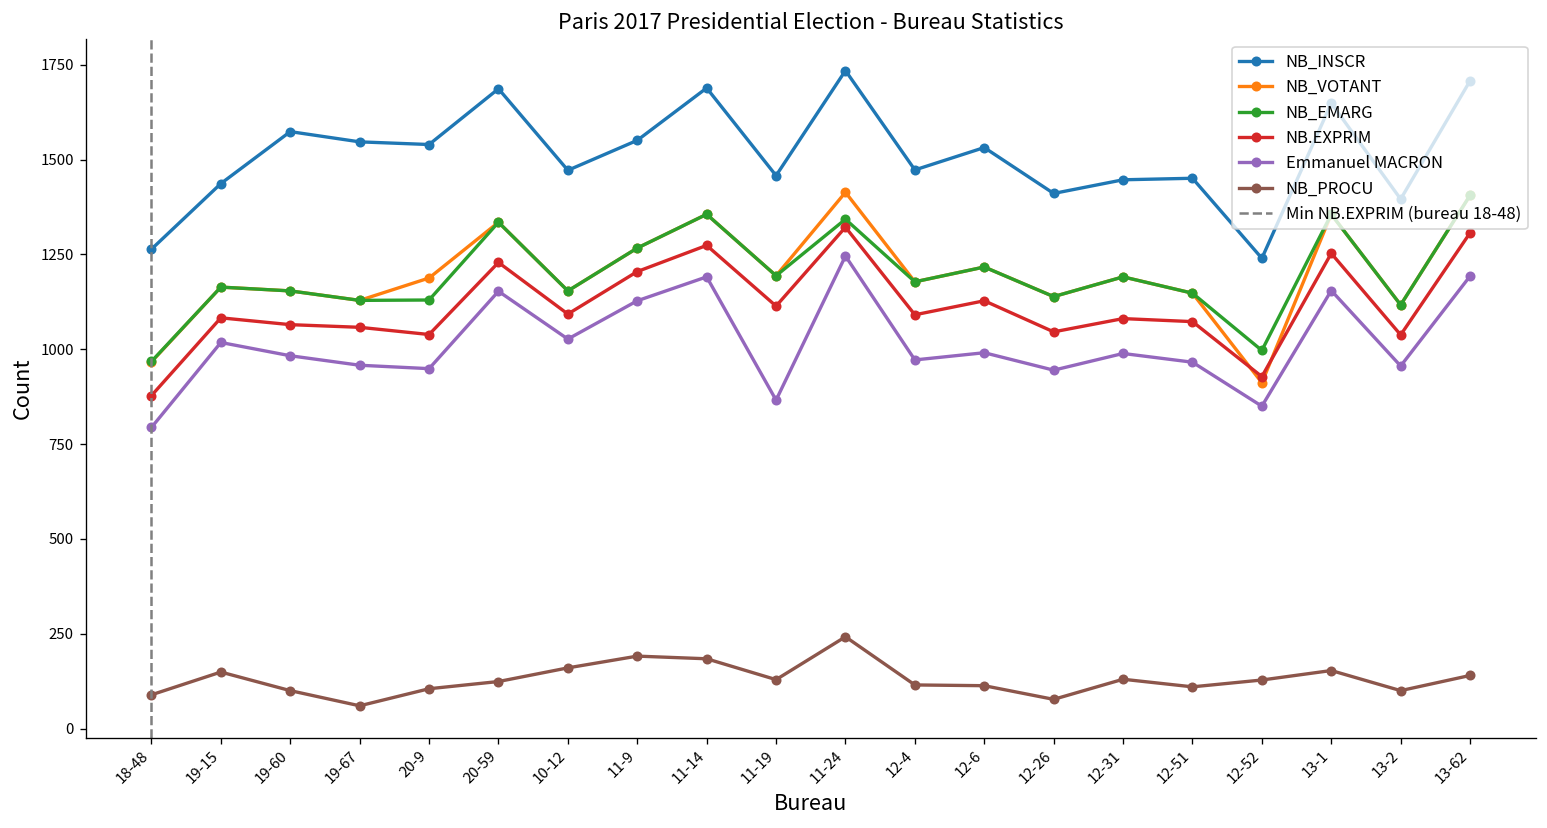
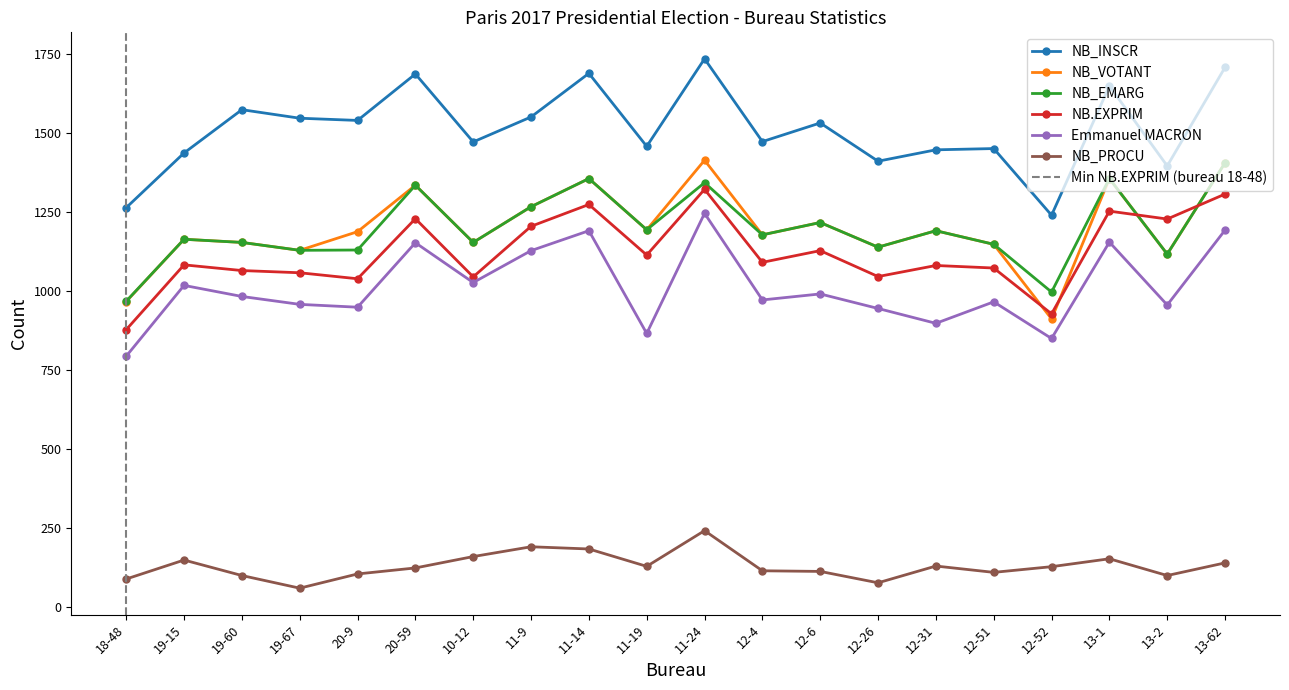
  {
    "NB_INSCR": {
      "18-48": 1260,
      "19-15": 1440,
      "19-60": 1570,
      "19-67": 1550,
      "20-9": 1540,
      "20-59": 1690,
      "10-12": 1470,
      "11-9": 1550,
      "11-14": 1690,
      "11-19": 1460,
      "11-24": 1740,
      "12-4": 1470,
      "12-6": 1530,
      "12-26": 1410,
      "12-31": 1450,
      "12-51": 1450,
      "12-52": 1240
    },
    "NB_VOTANT": {
      "20-9": 1190,
      "11-24": 1410,
      "12-52": 910
    },
    "NB_EMARG": {
      "20-9": 1130,
      "11-24": 1340,
      "12-52": 1000
    },
    "NB.EXPRIM": {
      "18-48": 880,
      "19-15": 1080,
      "19-60": 1070,
      "19-67": 1060,
      "20-9": 1040,
      "20-59": 1230,
-     "10-12": 1090,
+     "10-12": 1050,
      "11-9": 1210,
      "11-14": 1270,
      "11-19": 1110,
      "11-24": 1320,
      "12-4": 1090,
      "12-6": 1130,
      "12-26": 1050,
      "12-31": 1080,
      "12-51": 1070,
      "12-52": 930,
      "13-1": 1250,
-     "13-2": 1040,
+     "13-2": 1230,
      "13-62": 1310
    },
    "Emmanuel MACRON": {
      "18-48": 790,
      "19-15": 1020,
      "19-60": 980,
      "19-67": 960,
      "20-9": 950,
      "20-59": 1150,
      "10-12": 1030,
      "11-9": 1130,
      "11-14": 1190,
      "11-19": 870,
      "11-24": 1250,
      "12-4": 970,
      "12-6": 990,
      "12-26": 950,
-     "12-31": 990,
+     "12-31": 900,
      "12-51": 970,
      "12-52": 850,
      "13-1": 1160,
      "13-2": 960,
      "13-62": 1190
    },
    "NB_PROCU": {
      "18-48": 90,
      "19-15": 150,
      "19-60": 100,
      "19-67": 60,
      "20-9": 110,
      "20-59": 120,
      "10-12": 160,
      "11-9": 190,
      "11-14": 180,
      "11-19": 130,
      "11-24": 240,
      "12-4": 120,
      "12-6": 110,
      "12-26": 80,
      "12-31": 130,
      "12-51": 110,
      "12-52": 130,
      "13-1": 150,
      "13-2": 100,
      "13-62": 140
    }
  }
